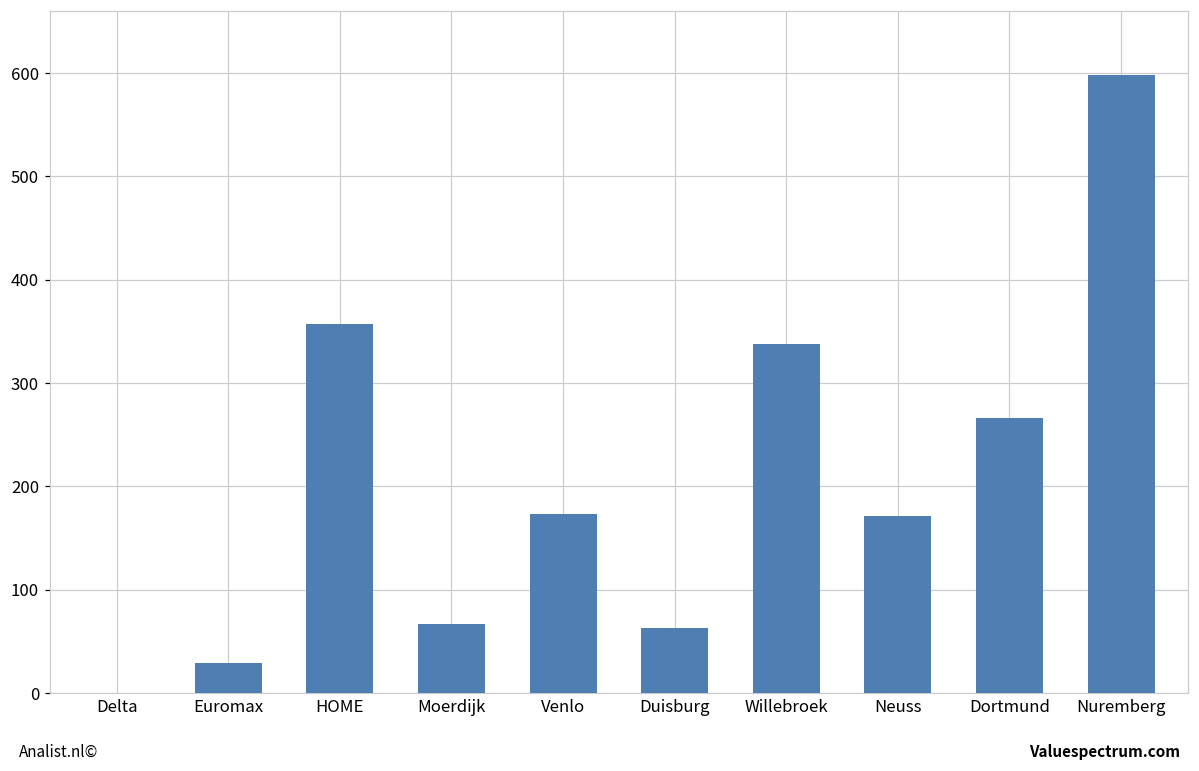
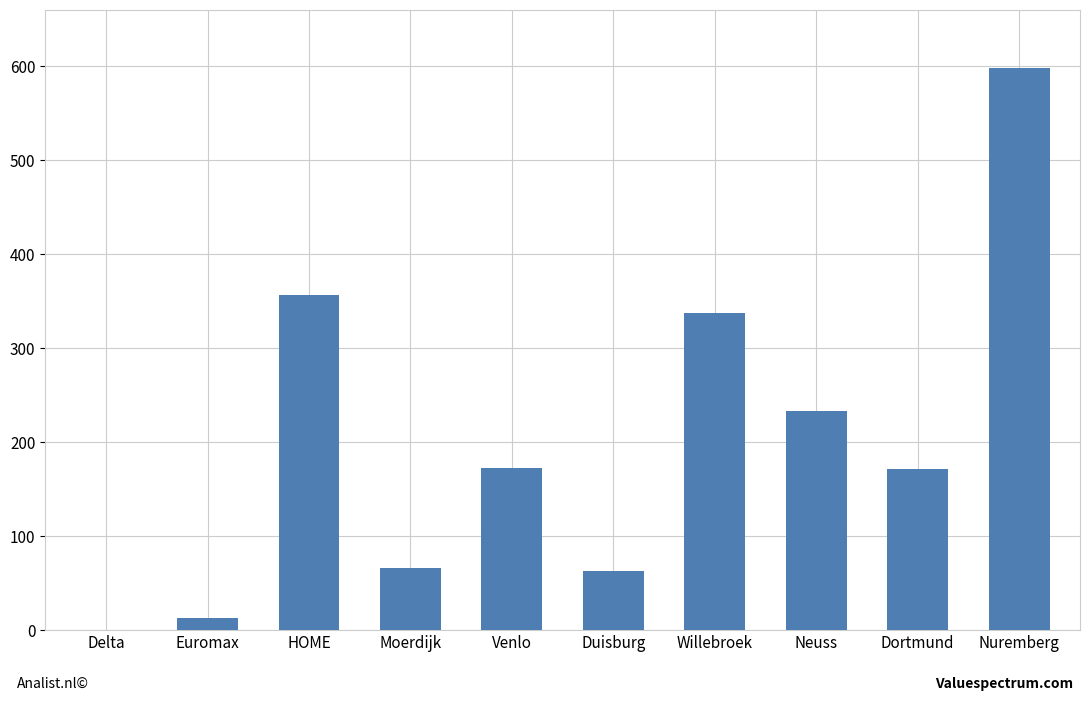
  {
    "Delta": 0,
-   "Euromax": 30,
+   "Euromax": 10,
    "HOME": 360,
    "Moerdijk": 70,
    "Venlo": 170,
    "Duisburg": 60,
    "Willebroek": 340,
-   "Neuss": 170,
-   "Dortmund": 270,
+   "Neuss": 230,
+   "Dortmund": 170,
    "Nuremberg": 600
  }
